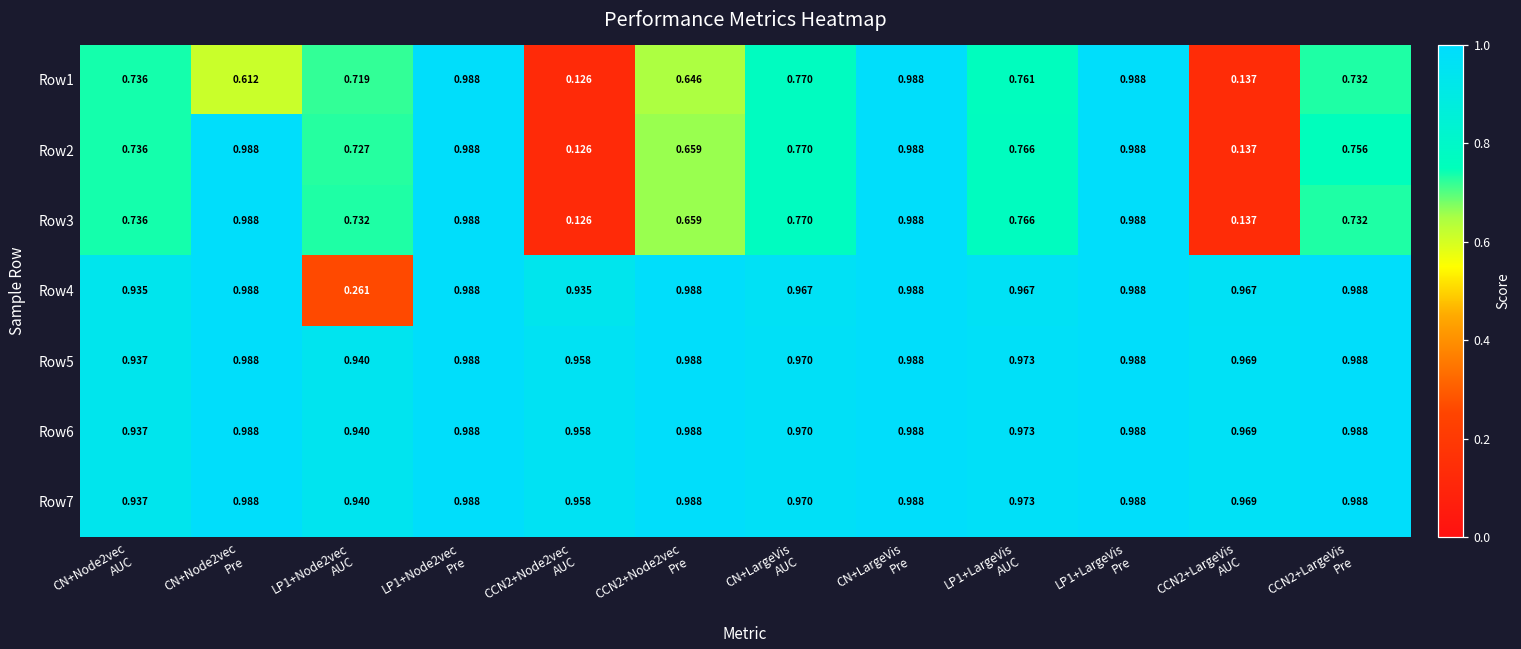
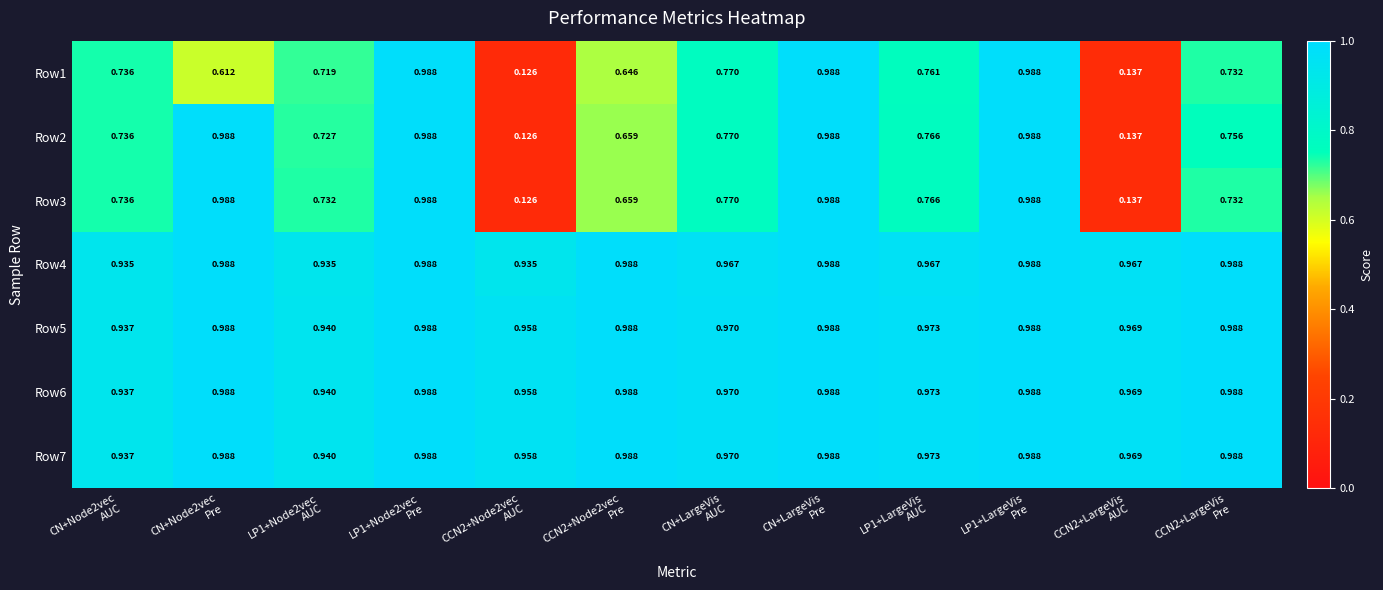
  {
    "Row1": {
      "CN+Node2vec AUC": 0.736,
      "CN+Node2vec Pre": 0.612,
      "LP1+Node2vec AUC": 0.719,
      "LP1+Node2vec Pre": 0.988,
      "CCN2+Node2vec AUC": 0.126,
      "CCN2+Node2vec Pre": 0.646,
      "CN+LargeVis AUC": 0.770,
      "CN+LargeVis Pre": 0.988,
      "LP1+LargeVis AUC": 0.761,
      "LP1+LargeVis Pre": 0.988,
      "CCN2+LargeVis AUC": 0.137,
      "CCN2+LargeVis Pre": 0.732
    },
    "Row2": {
      "CN+Node2vec AUC": 0.736,
      "CN+Node2vec Pre": 0.988,
      "LP1+Node2vec AUC": 0.727,
      "LP1+Node2vec Pre": 0.988,
      "CCN2+Node2vec AUC": 0.126,
      "CCN2+Node2vec Pre": 0.659,
      "CN+LargeVis AUC": 0.770,
      "CN+LargeVis Pre": 0.988,
      "LP1+LargeVis AUC": 0.766,
      "LP1+LargeVis Pre": 0.988,
      "CCN2+LargeVis AUC": 0.137,
      "CCN2+LargeVis Pre": 0.756
    },
    "Row3": {
      "CN+Node2vec AUC": 0.736,
      "CN+Node2vec Pre": 0.988,
      "LP1+Node2vec AUC": 0.732,
      "LP1+Node2vec Pre": 0.988,
      "CCN2+Node2vec AUC": 0.126,
      "CCN2+Node2vec Pre": 0.659,
      "CN+LargeVis AUC": 0.770,
      "CN+LargeVis Pre": 0.988,
      "LP1+LargeVis AUC": 0.766,
      "LP1+LargeVis Pre": 0.988,
      "CCN2+LargeVis AUC": 0.137,
      "CCN2+LargeVis Pre": 0.732
    },
    "Row4": {
      "CN+Node2vec AUC": 0.935,
      "CN+Node2vec Pre": 0.988,
-     "LP1+Node2vec AUC": 0.261,
+     "LP1+Node2vec AUC": 0.935,
      "LP1+Node2vec Pre": 0.988,
      "CCN2+Node2vec AUC": 0.935,
      "CCN2+Node2vec Pre": 0.988,
      "CN+LargeVis AUC": 0.967,
      "CN+LargeVis Pre": 0.988,
      "LP1+LargeVis AUC": 0.967,
      "LP1+LargeVis Pre": 0.988,
      "CCN2+LargeVis AUC": 0.967,
      "CCN2+LargeVis Pre": 0.988
    },
    "Row5": {
      "CN+Node2vec AUC": 0.937,
      "CN+Node2vec Pre": 0.988,
      "LP1+Node2vec AUC": 0.940,
      "LP1+Node2vec Pre": 0.988,
      "CCN2+Node2vec AUC": 0.958,
      "CCN2+Node2vec Pre": 0.988,
      "CN+LargeVis AUC": 0.970,
      "CN+LargeVis Pre": 0.988,
      "LP1+LargeVis AUC": 0.973,
      "LP1+LargeVis Pre": 0.988,
      "CCN2+LargeVis AUC": 0.969,
      "CCN2+LargeVis Pre": 0.988
    },
    "Row6": {
      "CN+Node2vec AUC": 0.937,
      "CN+Node2vec Pre": 0.988,
      "LP1+Node2vec AUC": 0.940,
      "LP1+Node2vec Pre": 0.988,
      "CCN2+Node2vec AUC": 0.958,
      "CCN2+Node2vec Pre": 0.988,
      "CN+LargeVis AUC": 0.970,
      "CN+LargeVis Pre": 0.988,
      "LP1+LargeVis AUC": 0.973,
      "LP1+LargeVis Pre": 0.988,
      "CCN2+LargeVis AUC": 0.969,
      "CCN2+LargeVis Pre": 0.988
    },
    "Row7": {
      "CN+Node2vec AUC": 0.937,
      "CN+Node2vec Pre": 0.988,
      "LP1+Node2vec AUC": 0.940,
      "LP1+Node2vec Pre": 0.988,
      "CCN2+Node2vec AUC": 0.958,
      "CCN2+Node2vec Pre": 0.988,
      "CN+LargeVis AUC": 0.970,
      "CN+LargeVis Pre": 0.988,
      "LP1+LargeVis AUC": 0.973,
      "LP1+LargeVis Pre": 0.988,
      "CCN2+LargeVis AUC": 0.969,
      "CCN2+LargeVis Pre": 0.988
    }
  }
